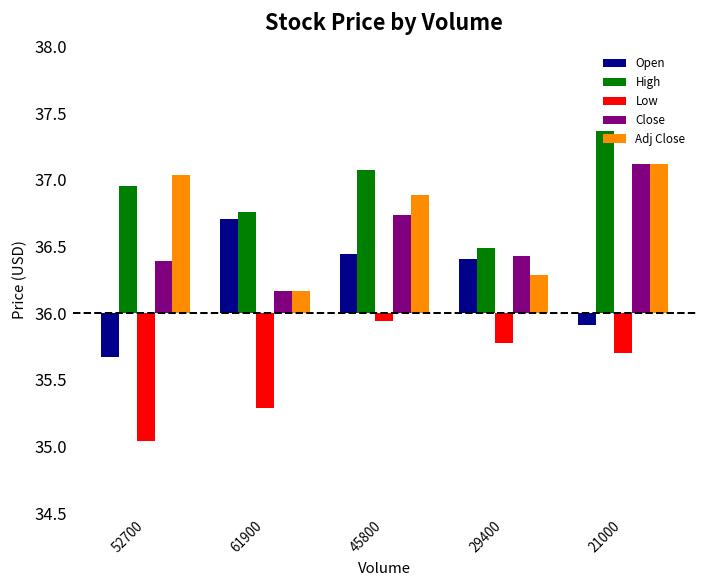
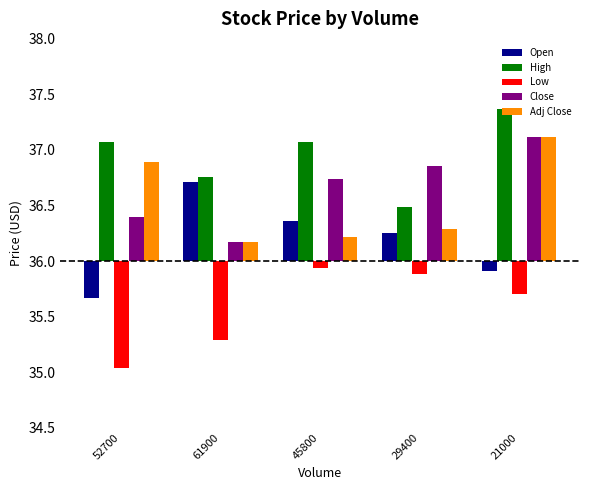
  {
    "Open": {
      "52700": 35.67,
      "61900": 36.71,
-     "45800": 36.44,
-     "29400": 36.41,
+     "45800": 36.36,
+     "29400": 36.25,
      "21000": 35.91
    },
    "High": {
-     "52700": 36.95,
+     "52700": 37.07,
      "61900": 36.76,
      "45800": 37.08,
      "29400": 36.49,
      "21000": 37.37
    },
    "Low": {
      "52700": 35.04,
      "61900": 35.29,
      "45800": 35.94,
-     "29400": 35.78,
+     "29400": 35.88,
      "21000": 35.70
    },
    "Close": {
      "52700": 36.39,
      "61900": 36.17,
      "45800": 36.73,
-     "29400": 36.43,
+     "29400": 36.85,
      "21000": 37.12
    },
    "Adj Close": {
-     "52700": 37.03,
+     "52700": 36.89,
      "61900": 36.17,
-     "45800": 36.89,
+     "45800": 36.22,
      "29400": 36.29,
      "21000": 37.12
    }
  }
